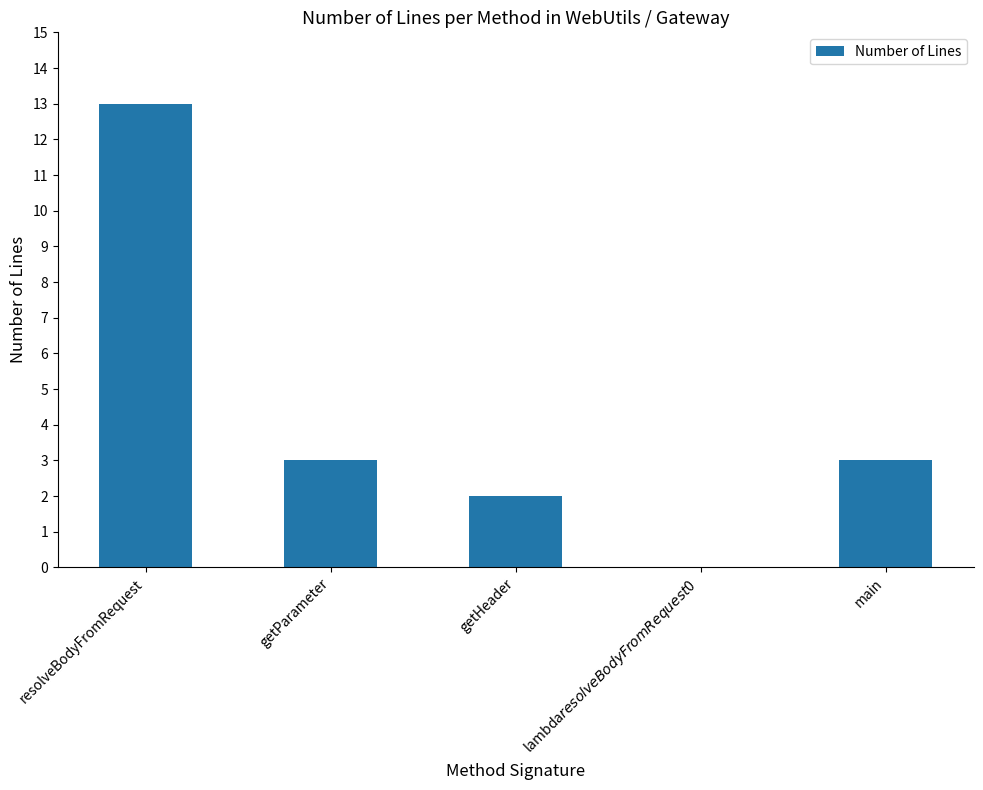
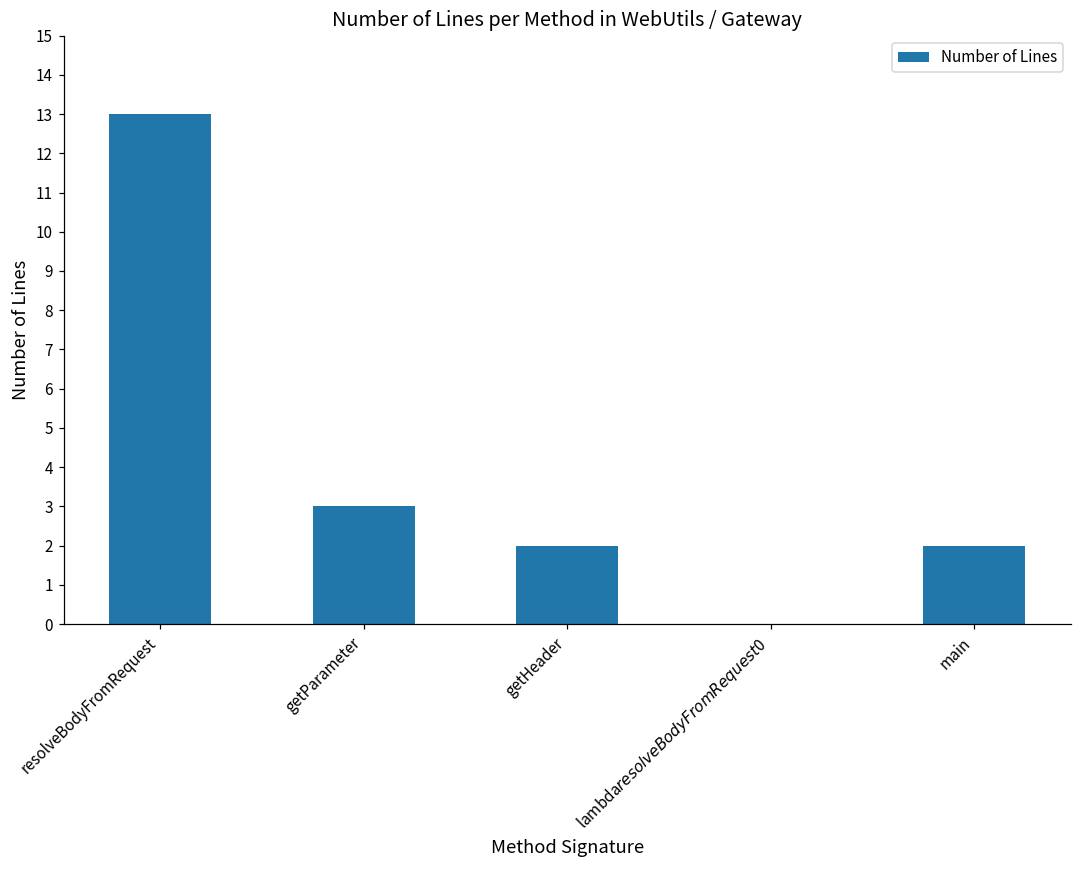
  {
    "resolveBodyFromRequest": 13,
    "getParameter": 3,
    "getHeader": 2,
-   "main": 3
+   "main": 2
  }
